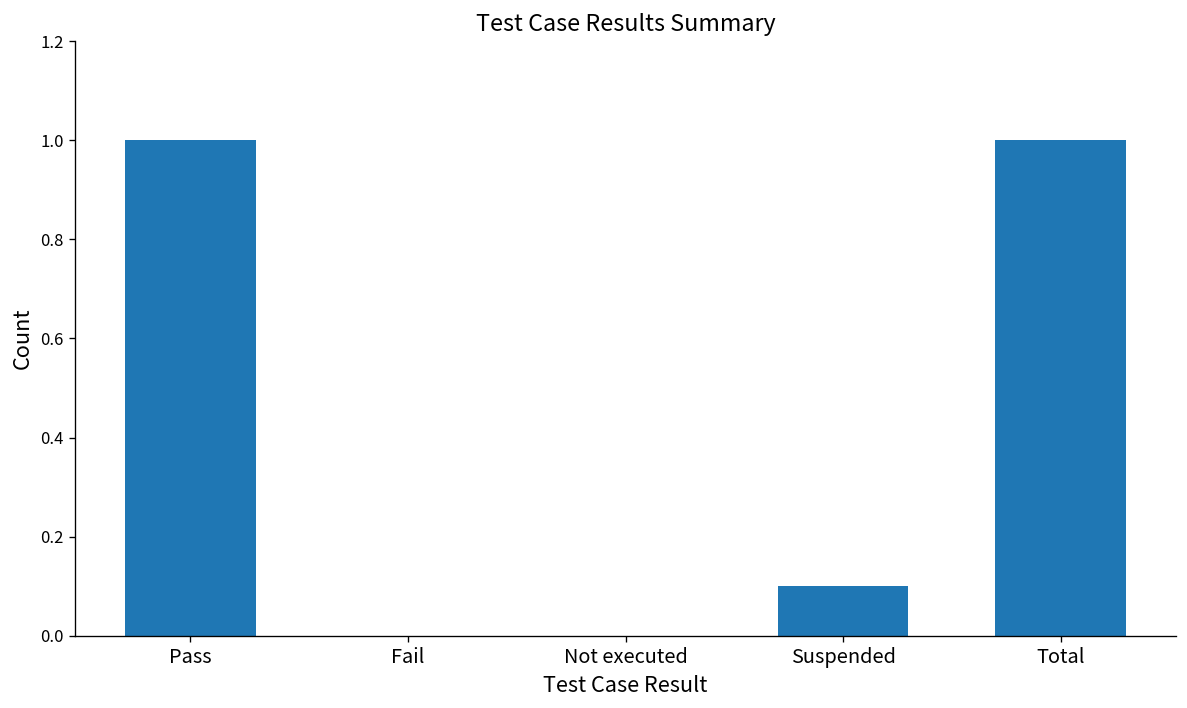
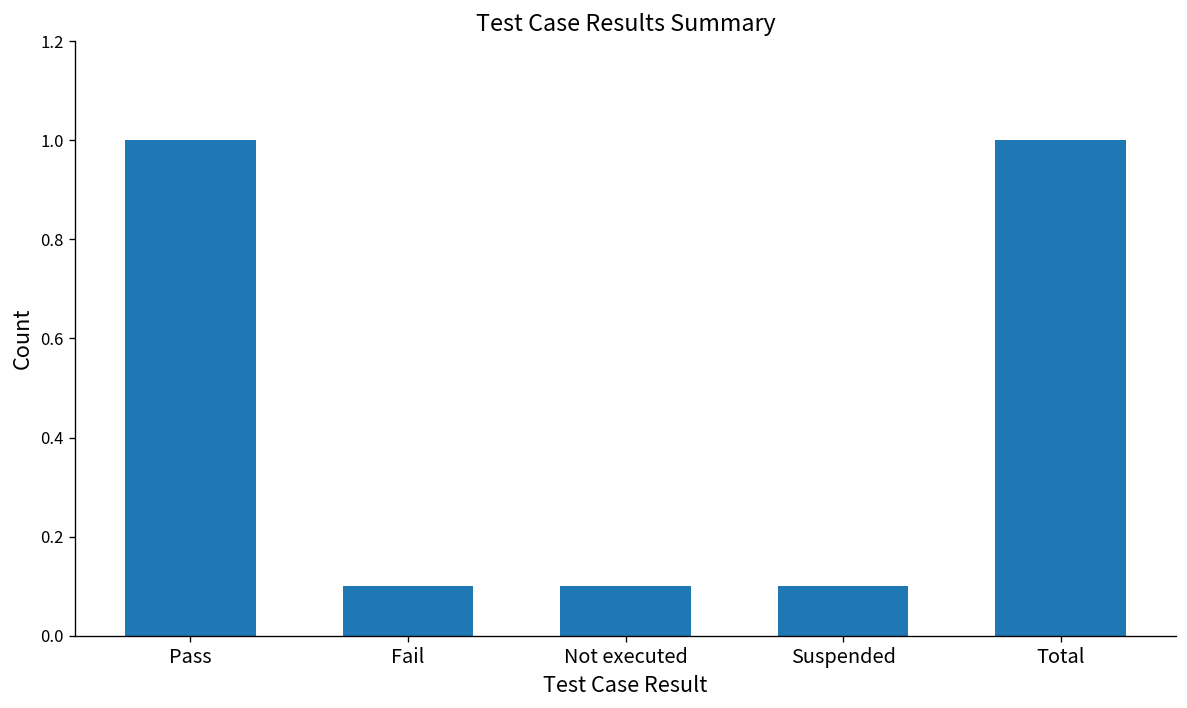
  {
    "Pass": 1.0,
-   "Fail": 0.0,
-   "Not executed": 0.0,
+   "Fail": 0.1,
+   "Not executed": 0.1,
    "Suspended": 0.1,
    "Total": 1.0
  }
